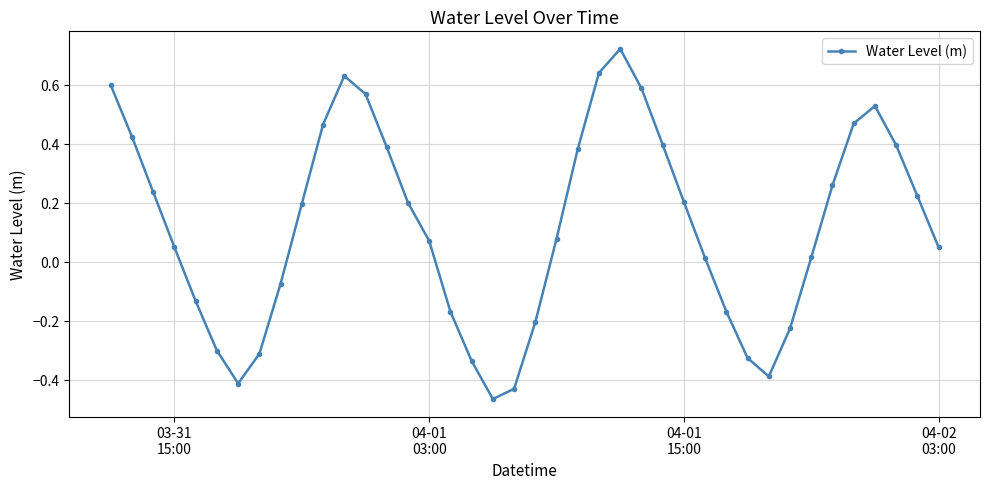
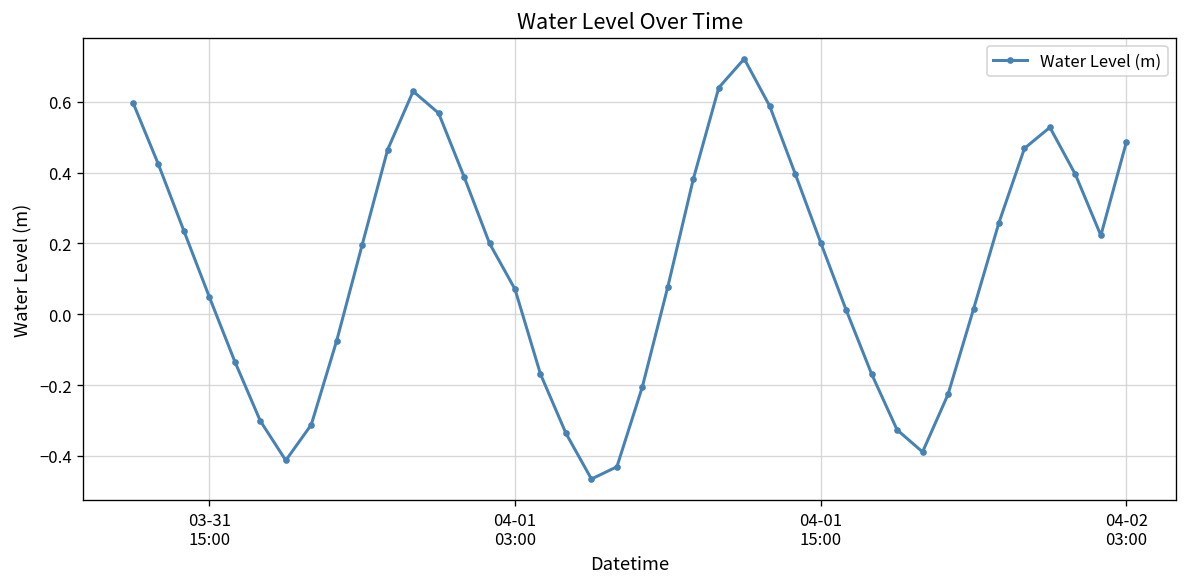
  {
    "03-31 15:00": 0.05,
    "04-01 03:00": 0.07,
    "04-01 15:00": 0.20,
-   "04-02 03:00": 0.05
+   "04-02 03:00": 0.49
  }
